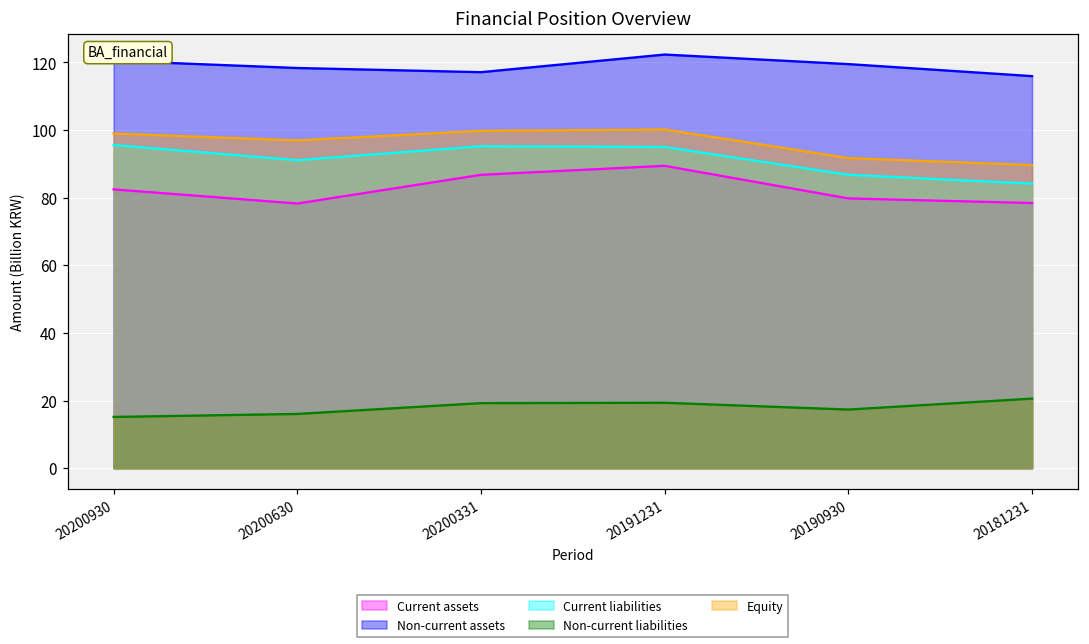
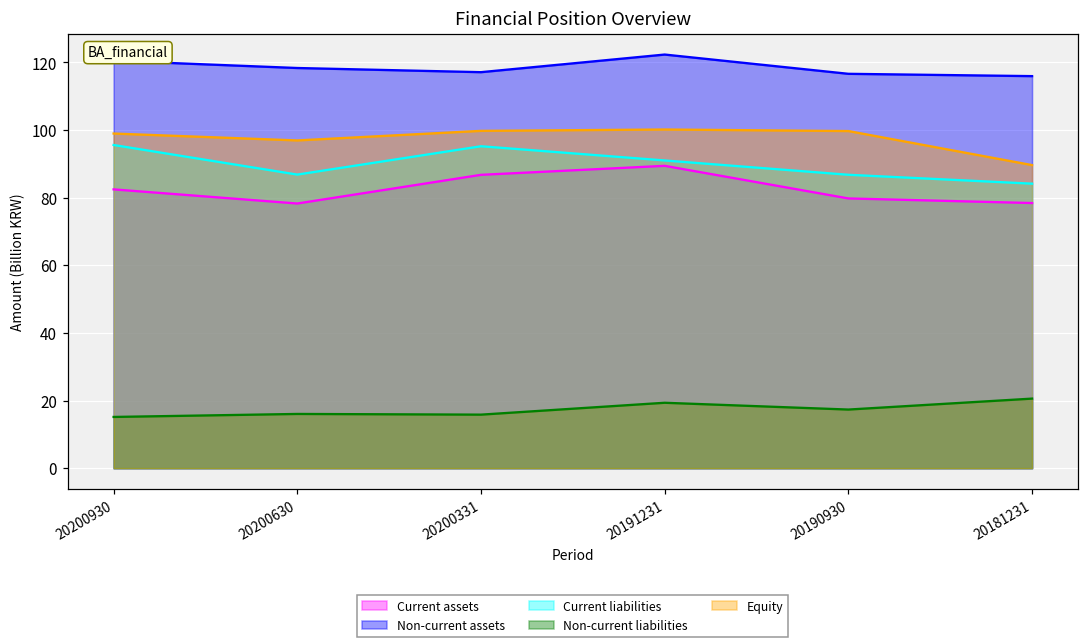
  {
    "Current assets": {
      "20200930": 82,
      "20200630": 78,
      "20200331": 87,
      "20191231": 89,
      "20190930": 80,
      "20181231": 78
    },
    "Non-current assets": {
      "20200630": 118,
      "20200331": 117,
      "20191231": 122,
-     "20190930": 120,
+     "20190930": 117,
      "20181231": 116
    },
    "Current liabilities": {
      "20200930": 96,
-     "20200630": 91,
+     "20200630": 87,
      "20200331": 95,
-     "20191231": 95,
+     "20191231": 91,
      "20190930": 87,
      "20181231": 84
    },
    "Non-current liabilities": {
      "20200930": 15,
      "20200630": 16,
-     "20200331": 19,
+     "20200331": 16,
      "20191231": 19,
      "20190930": 17,
      "20181231": 21
    },
    "Equity": {
      "20200930": 99,
      "20200630": 97,
      "20200331": 100,
      "20191231": 100,
-     "20190930": 92,
+     "20190930": 100,
      "20181231": 90
    }
  }
